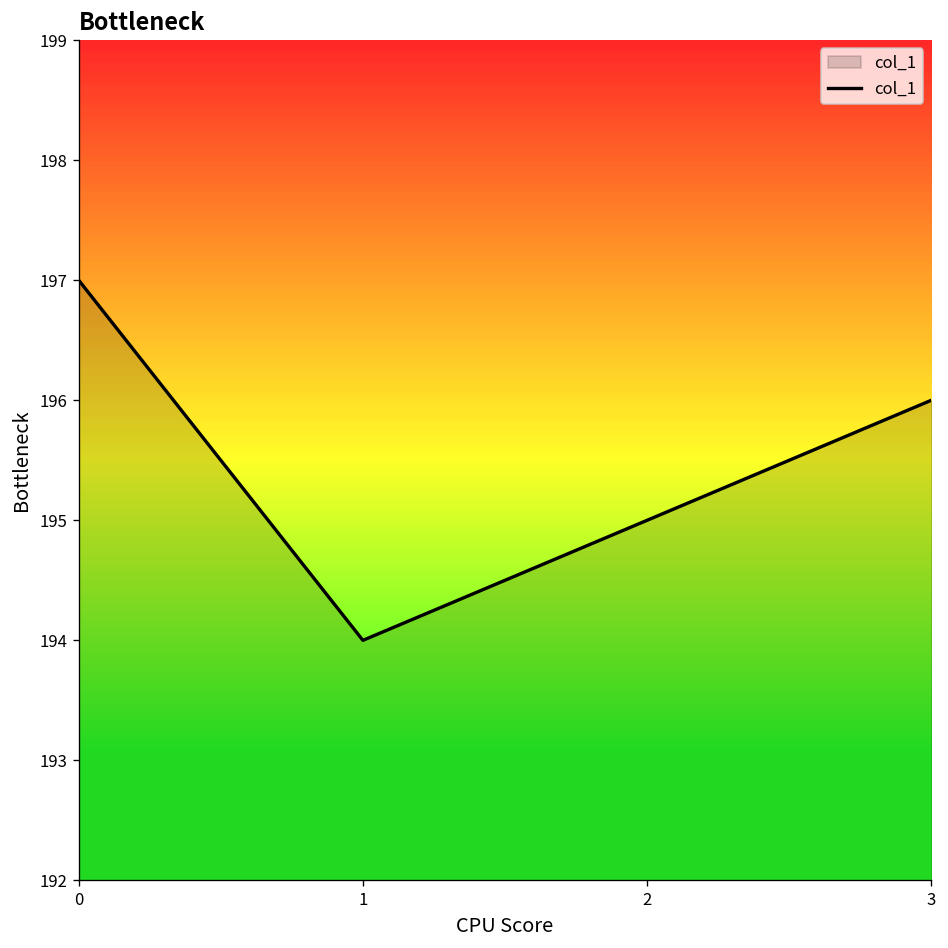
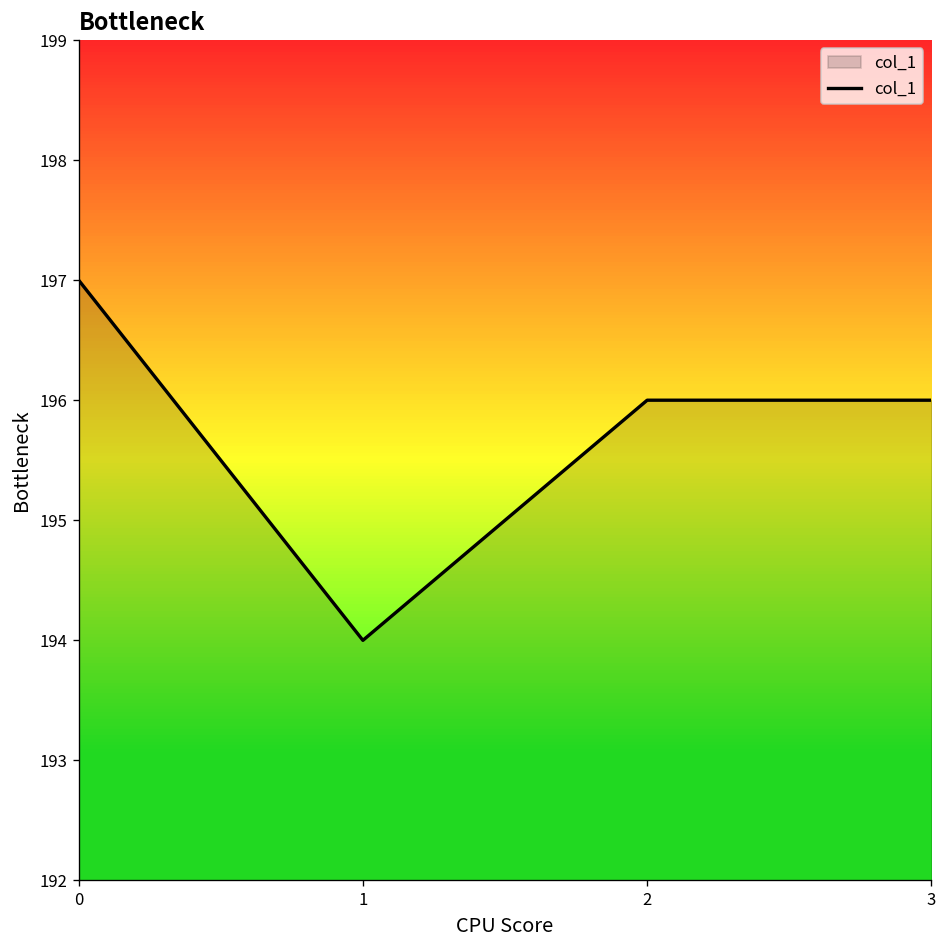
  {
    "0": 197,
    "1": 194,
-   "2": 195,
+   "2": 196,
    "3": 196
  }
